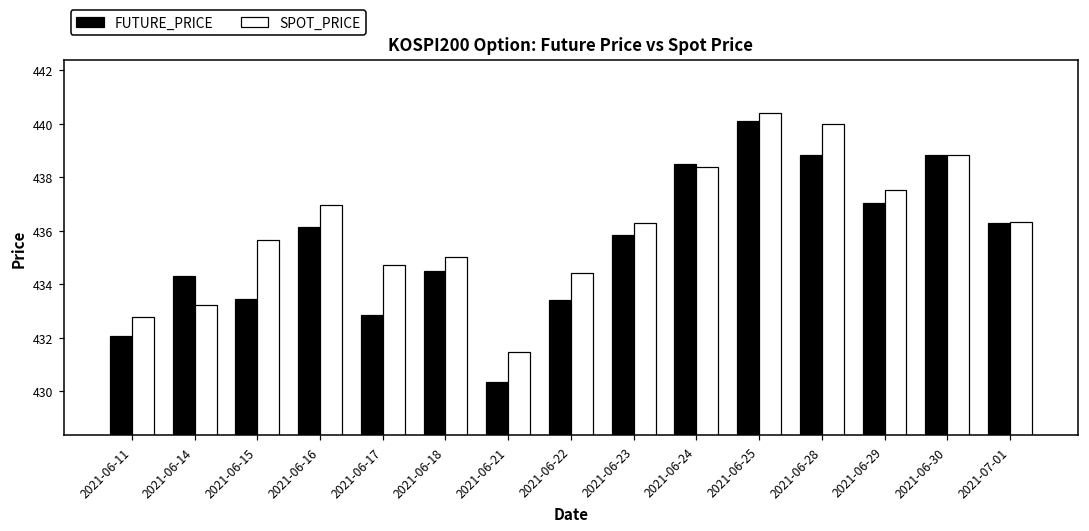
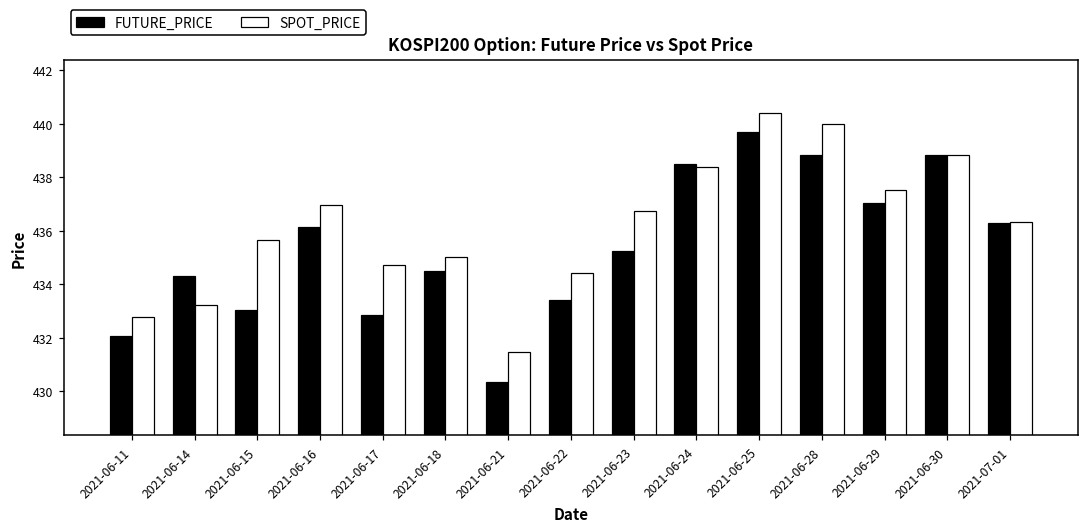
  {
    "FUTURE_PRICE": {
      "2021-06-11": 432.1,
      "2021-06-14": 434.3,
-     "2021-06-15": 433.5,
+     "2021-06-15": 433.0,
      "2021-06-16": 436.2,
      "2021-06-17": 432.9,
      "2021-06-18": 434.5,
      "2021-06-21": 430.4,
      "2021-06-22": 433.4,
-     "2021-06-23": 435.9,
+     "2021-06-23": 435.3,
      "2021-06-24": 438.5,
-     "2021-06-25": 440.1,
+     "2021-06-25": 439.7,
      "2021-06-28": 438.9,
      "2021-06-29": 437.1,
      "2021-06-30": 438.9,
      "2021-07-01": 436.3
    },
    "SPOT_PRICE": {
      "2021-06-11": 432.8,
      "2021-06-14": 433.2,
      "2021-06-15": 435.7,
      "2021-06-16": 437.0,
      "2021-06-17": 434.7,
      "2021-06-18": 435.0,
      "2021-06-21": 431.5,
      "2021-06-22": 434.4,
-     "2021-06-23": 436.3,
+     "2021-06-23": 436.7,
      "2021-06-24": 438.4,
      "2021-06-25": 440.4,
      "2021-06-28": 440.0,
      "2021-06-29": 437.5,
      "2021-06-30": 438.8,
      "2021-07-01": 436.3
    }
  }
